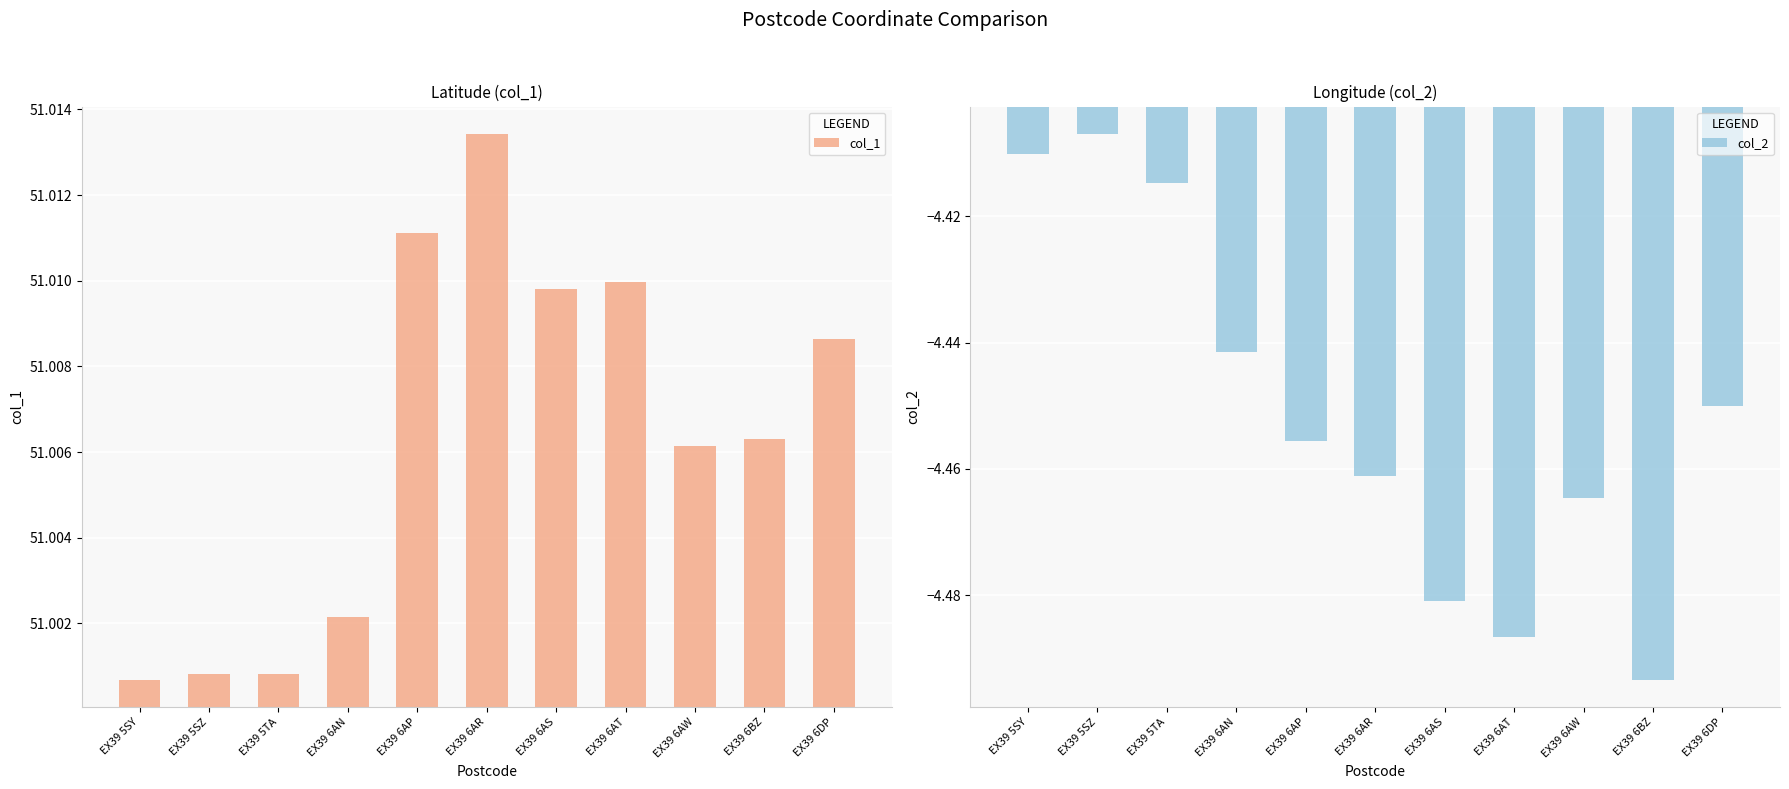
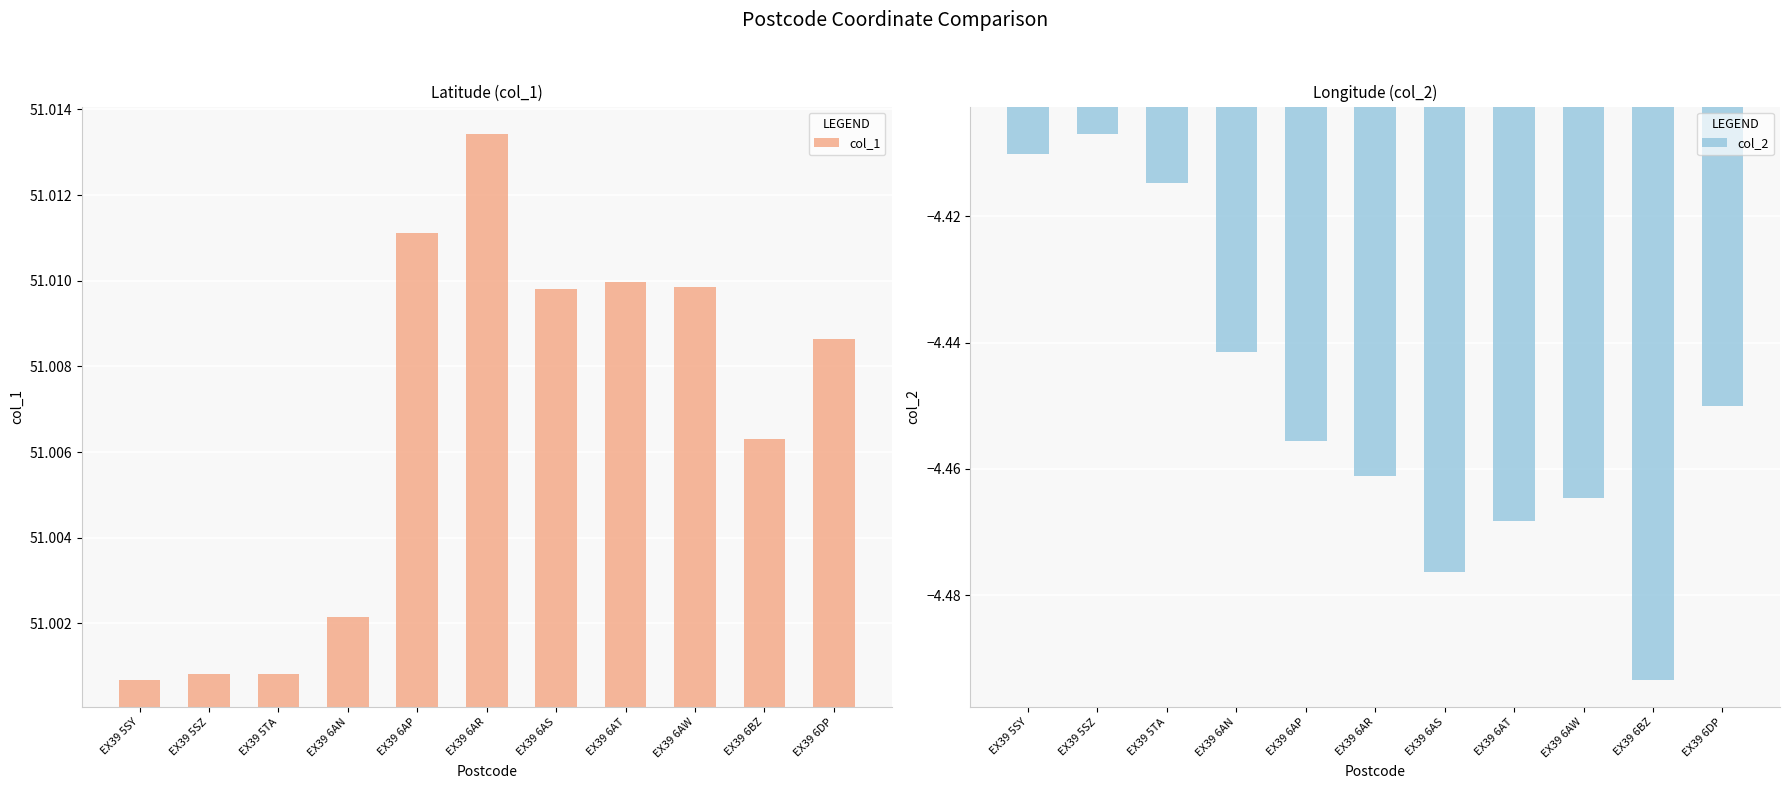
  {
    "Latitude (col_1)": {
      "EX39 5SY": 51.0007,
      "EX39 5SZ": 51.0008,
      "EX39 5TA": 51.0008,
      "EX39 6AN": 51.0022,
      "EX39 6AP": 51.0111,
      "EX39 6AR": 51.0134,
      "EX39 6AS": 51.0098,
      "EX39 6AT": 51.0100,
-     "EX39 6AW": 51.0062,
+     "EX39 6AW": 51.0098,
      "EX39 6BZ": 51.0063,
      "EX39 6DP": 51.0087
    },
    "Longitude (col_2)": {
      "EX39 5SY": -4.410,
      "EX39 5SZ": -4.407,
      "EX39 5TA": -4.415,
      "EX39 6AN": -4.441,
      "EX39 6AP": -4.456,
      "EX39 6AR": -4.461,
-     "EX39 6AS": -4.481,
-     "EX39 6AT": -4.487,
+     "EX39 6AS": -4.476,
+     "EX39 6AT": -4.468,
      "EX39 6AW": -4.465,
      "EX39 6BZ": -4.493,
      "EX39 6DP": -4.450
    }
  }
